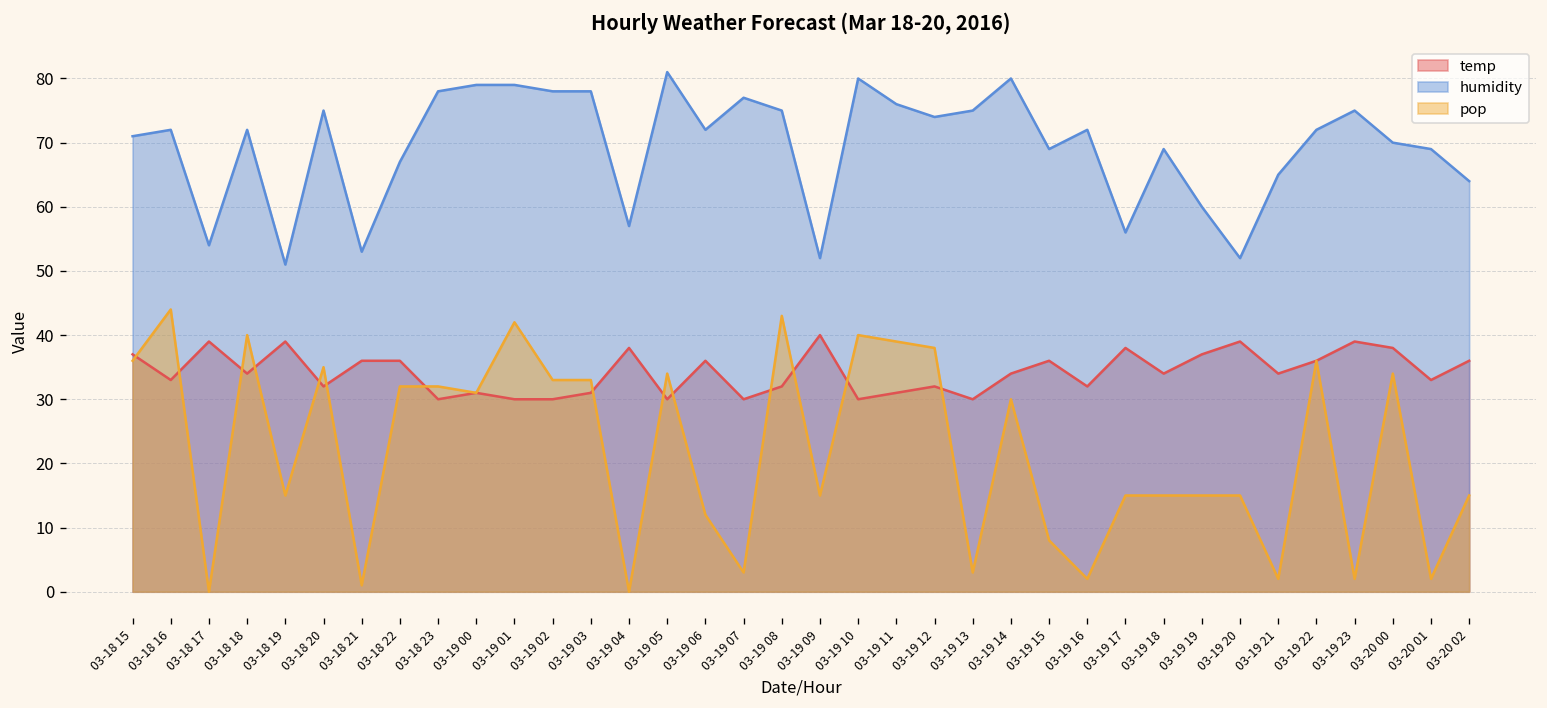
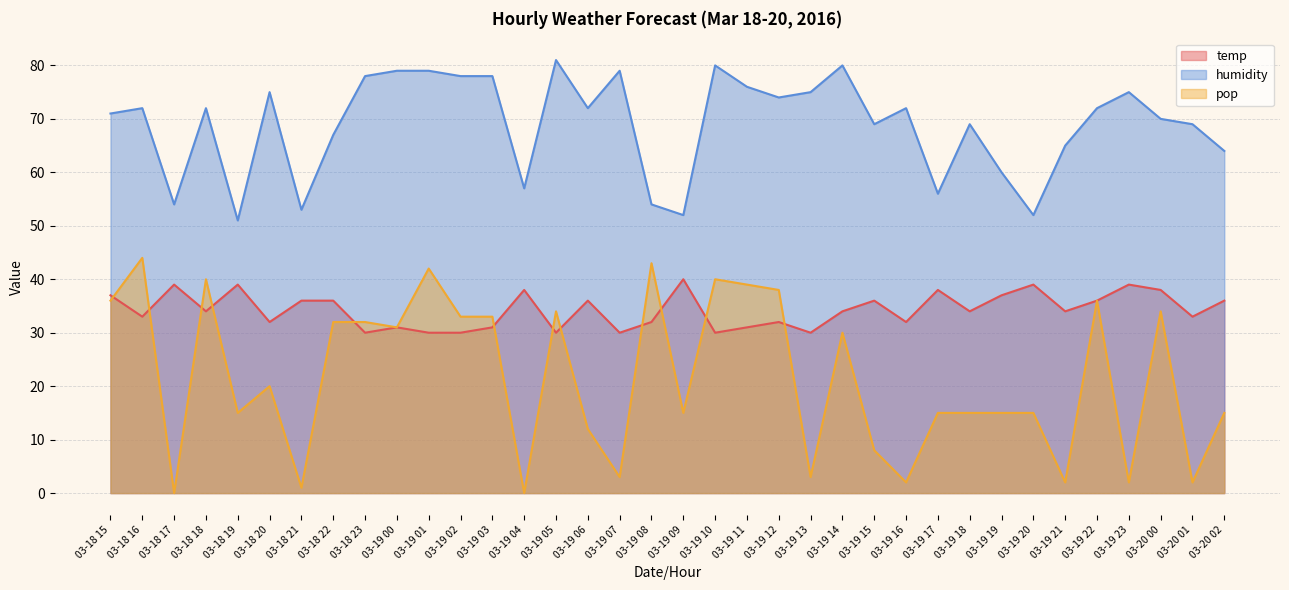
  {
    "temp": {
      "03-18 15": 37,
      "03-18 16": 33,
      "03-18 17": 39,
      "03-18 18": 34,
      "03-18 19": 39,
      "03-18 20": 32,
      "03-18 21": 36,
      "03-18 22": 36,
      "03-18 23": 30,
      "03-19 01": 30,
      "03-19 02": 30,
      "03-19 03": 31,
      "03-19 04": 38,
      "03-19 05": 30,
      "03-19 06": 36,
      "03-19 07": 30,
      "03-19 08": 32,
      "03-19 09": 40,
      "03-19 10": 30,
      "03-19 11": 31,
      "03-19 12": 32,
      "03-19 13": 30,
      "03-19 14": 34,
      "03-19 15": 36,
      "03-19 16": 32,
      "03-19 17": 38,
      "03-19 18": 34,
      "03-19 19": 37,
      "03-19 20": 39,
      "03-19 21": 34,
      "03-19 23": 39,
      "03-20 00": 38,
      "03-20 01": 33,
      "03-20 02": 36
    },
    "humidity": {
      "03-18 15": 71,
      "03-18 16": 72,
      "03-18 17": 54,
      "03-18 18": 72,
      "03-18 19": 51,
      "03-18 20": 75,
      "03-18 21": 53,
      "03-18 22": 67,
      "03-18 23": 78,
      "03-19 00": 79,
      "03-19 01": 79,
      "03-19 02": 78,
      "03-19 03": 78,
      "03-19 04": 57,
      "03-19 05": 81,
      "03-19 06": 72,
-     "03-19 07": 77,
-     "03-19 08": 75,
+     "03-19 07": 79,
+     "03-19 08": 54,
      "03-19 09": 52,
      "03-19 10": 80,
      "03-19 11": 76,
      "03-19 12": 74,
      "03-19 13": 75,
      "03-19 14": 80,
      "03-19 15": 69,
      "03-19 16": 72,
      "03-19 17": 56,
      "03-19 18": 69,
      "03-19 19": 60,
      "03-19 20": 52,
      "03-19 21": 65,
      "03-19 22": 72,
      "03-19 23": 75,
      "03-20 00": 70,
      "03-20 01": 69,
      "03-20 02": 64
    },
    "pop": {
      "03-18 15": 36,
      "03-18 16": 44,
      "03-18 17": 0,
      "03-18 18": 40,
      "03-18 19": 15,
-     "03-18 20": 35,
+     "03-18 20": 20,
      "03-18 21": 1,
      "03-18 22": 32,
      "03-18 23": 32,
      "03-19 01": 42,
      "03-19 02": 33,
      "03-19 03": 33,
      "03-19 04": 0,
      "03-19 05": 34,
      "03-19 06": 12,
      "03-19 07": 3,
      "03-19 08": 43,
      "03-19 09": 15,
      "03-19 10": 40,
      "03-19 11": 39,
      "03-19 12": 38,
      "03-19 13": 3,
      "03-19 14": 30,
      "03-19 15": 8,
      "03-19 16": 2,
      "03-19 17": 15,
      "03-19 18": 15,
      "03-19 19": 15,
      "03-19 20": 15,
      "03-19 21": 2,
      "03-19 23": 2,
      "03-20 00": 34,
      "03-20 01": 2,
      "03-20 02": 15
    }
  }
